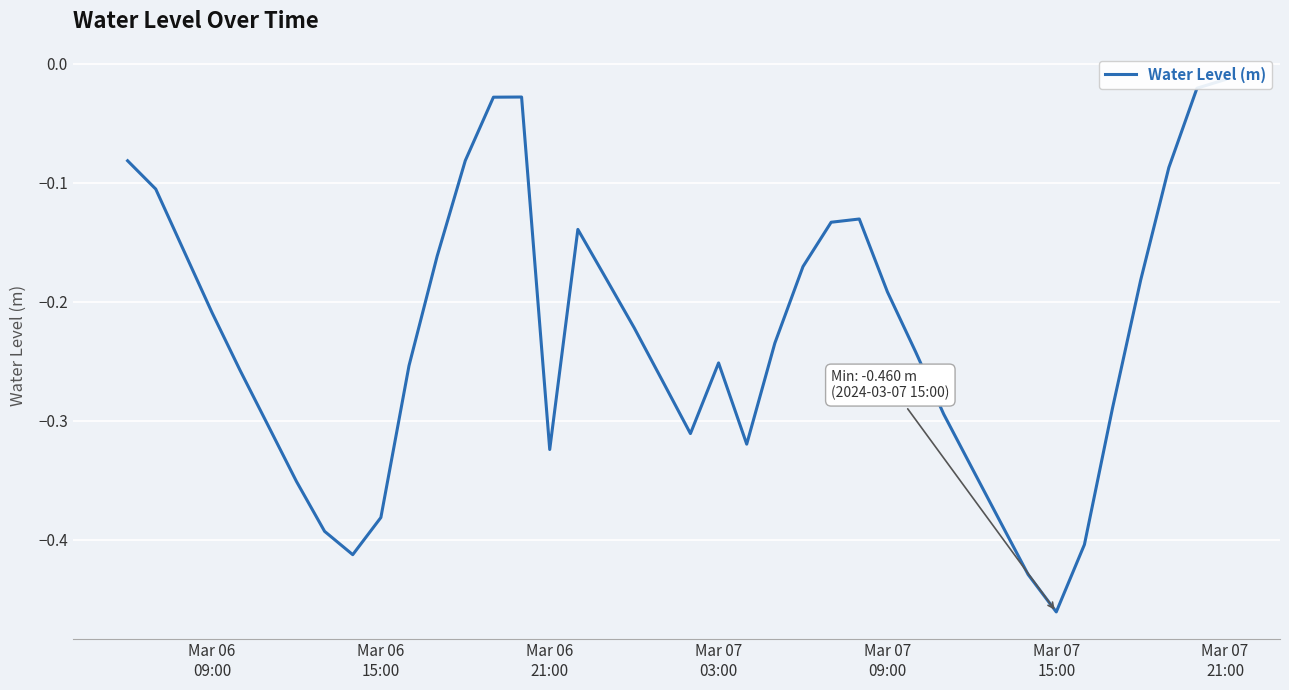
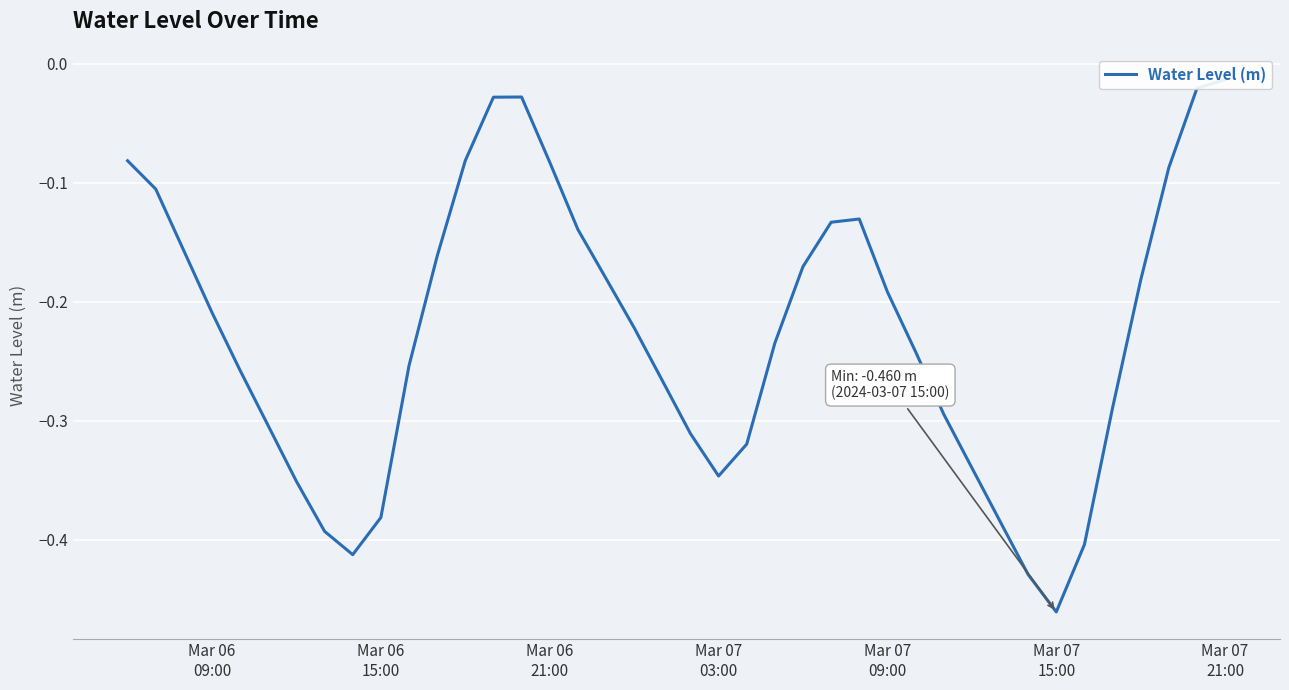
  {
    "Mar 06 09:00": -0.209,
    "Mar 06 15:00": -0.381,
-   "Mar 06 21:00": -0.324,
-   "Mar 07 03:00": -0.251,
+   "Mar 06 21:00": -0.083,
+   "Mar 07 03:00": -0.346,
    "Mar 07 09:00": -0.192,
    "Mar 07 15:00": -0.460
  }
